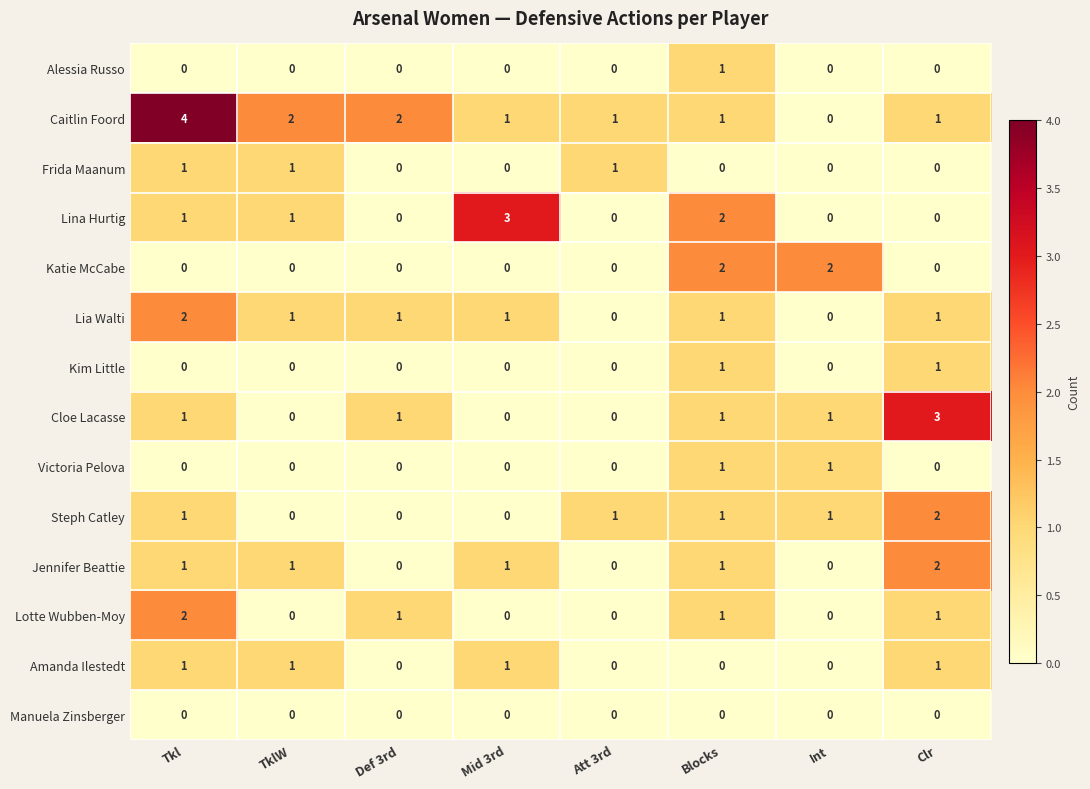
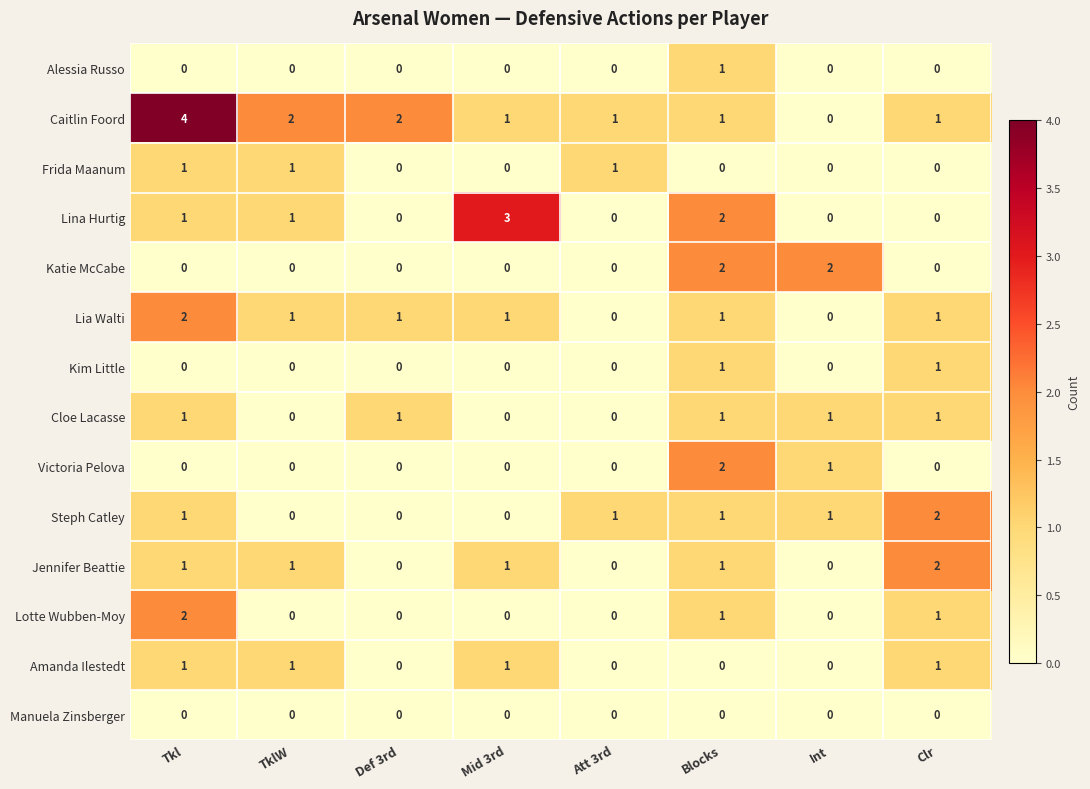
  {
    "Alessia Russo": {
      "Tkl": 0,
      "TklW": 0,
      "Def 3rd": 0,
      "Mid 3rd": 0,
      "Att 3rd": 0,
      "Blocks": 1,
      "Int": 0,
      "Clr": 0
    },
    "Caitlin Foord": {
      "Tkl": 4,
      "TklW": 2,
      "Def 3rd": 2,
      "Mid 3rd": 1,
      "Att 3rd": 1,
      "Blocks": 1,
      "Int": 0,
      "Clr": 1
    },
    "Frida Maanum": {
      "Tkl": 1,
      "TklW": 1,
      "Def 3rd": 0,
      "Mid 3rd": 0,
      "Att 3rd": 1,
      "Blocks": 0,
      "Int": 0,
      "Clr": 0
    },
    "Lina Hurtig": {
      "Tkl": 1,
      "TklW": 1,
      "Def 3rd": 0,
      "Mid 3rd": 3,
      "Att 3rd": 0,
      "Blocks": 2,
      "Int": 0,
      "Clr": 0
    },
    "Katie McCabe": {
      "Tkl": 0,
      "TklW": 0,
      "Def 3rd": 0,
      "Mid 3rd": 0,
      "Att 3rd": 0,
      "Blocks": 2,
      "Int": 2,
      "Clr": 0
    },
    "Lia Walti": {
      "Tkl": 2,
      "TklW": 1,
      "Def 3rd": 1,
      "Mid 3rd": 1,
      "Att 3rd": 0,
      "Blocks": 1,
      "Int": 0,
      "Clr": 1
    },
    "Kim Little": {
      "Tkl": 0,
      "TklW": 0,
      "Def 3rd": 0,
      "Mid 3rd": 0,
      "Att 3rd": 0,
      "Blocks": 1,
      "Int": 0,
      "Clr": 1
    },
    "Cloe Lacasse": {
      "Tkl": 1,
      "TklW": 0,
      "Def 3rd": 1,
      "Mid 3rd": 0,
      "Att 3rd": 0,
      "Blocks": 1,
      "Int": 1,
-     "Clr": 3
+     "Clr": 1
    },
    "Victoria Pelova": {
      "Tkl": 0,
      "TklW": 0,
      "Def 3rd": 0,
      "Mid 3rd": 0,
      "Att 3rd": 0,
-     "Blocks": 1,
+     "Blocks": 2,
      "Int": 1,
      "Clr": 0
    },
    "Steph Catley": {
      "Tkl": 1,
      "TklW": 0,
      "Def 3rd": 0,
      "Mid 3rd": 0,
      "Att 3rd": 1,
      "Blocks": 1,
      "Int": 1,
      "Clr": 2
    },
    "Jennifer Beattie": {
      "Tkl": 1,
      "TklW": 1,
      "Def 3rd": 0,
      "Mid 3rd": 1,
      "Att 3rd": 0,
      "Blocks": 1,
      "Int": 0,
      "Clr": 2
    },
    "Lotte Wubben-Moy": {
      "Tkl": 2,
      "TklW": 0,
-     "Def 3rd": 1,
+     "Def 3rd": 0,
      "Mid 3rd": 0,
      "Att 3rd": 0,
      "Blocks": 1,
      "Int": 0,
      "Clr": 1
    },
    "Amanda Ilestedt": {
      "Tkl": 1,
      "TklW": 1,
      "Def 3rd": 0,
      "Mid 3rd": 1,
      "Att 3rd": 0,
      "Blocks": 0,
      "Int": 0,
      "Clr": 1
    },
    "Manuela Zinsberger": {
      "Tkl": 0,
      "TklW": 0,
      "Def 3rd": 0,
      "Mid 3rd": 0,
      "Att 3rd": 0,
      "Blocks": 0,
      "Int": 0,
      "Clr": 0
    }
  }
